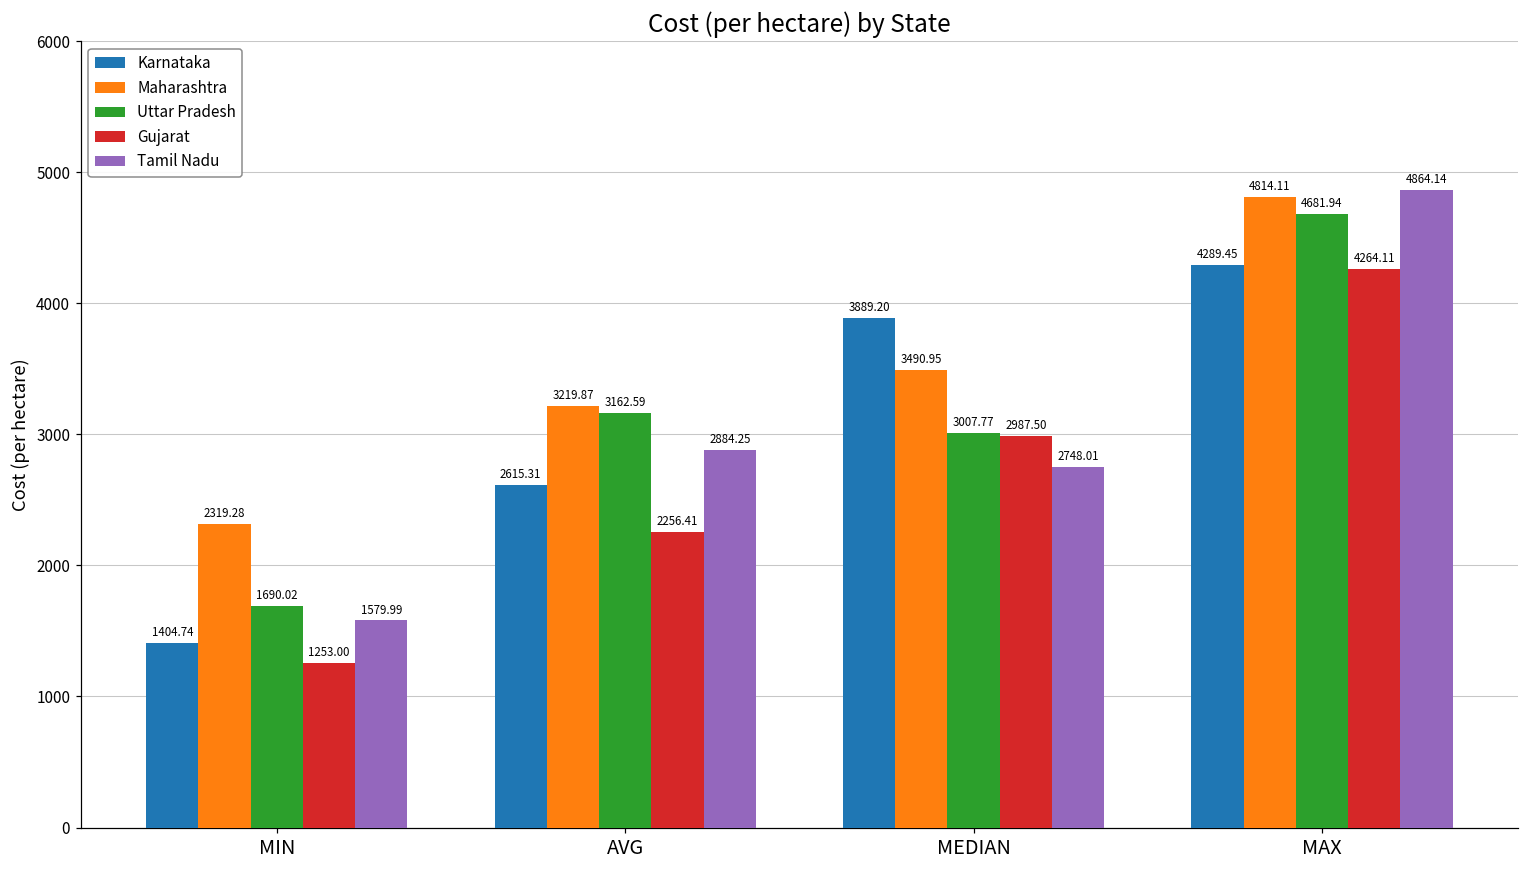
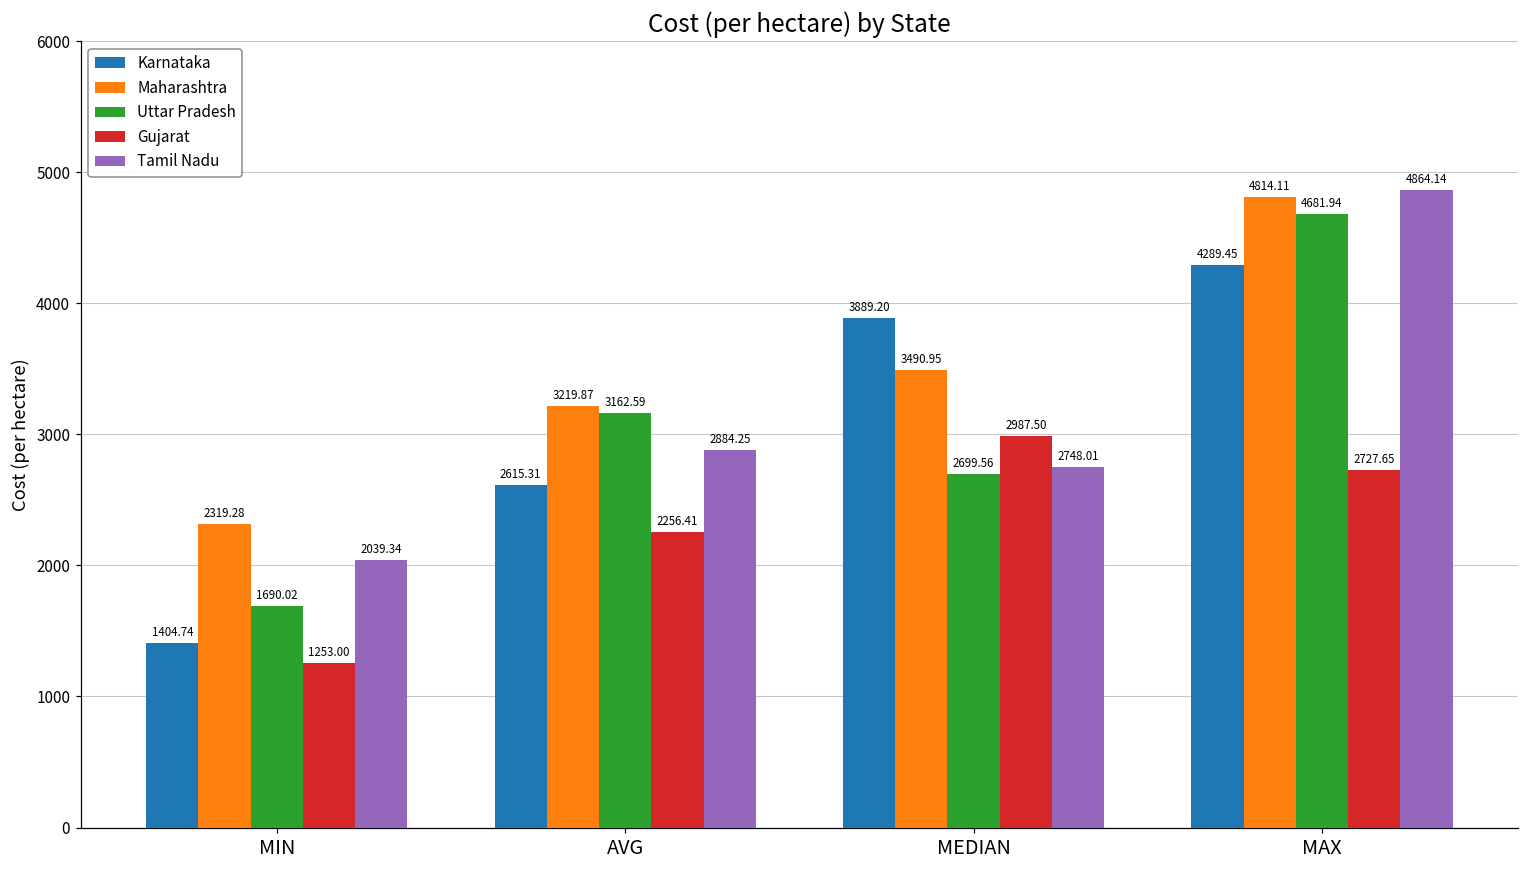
  {
    "Karnataka": {
      "MIN": 1404.74,
      "AVG": 2615.31,
      "MEDIAN": 3889.20,
      "MAX": 4289.45
    },
    "Maharashtra": {
      "MIN": 2319.28,
      "AVG": 3219.87,
      "MEDIAN": 3490.95,
      "MAX": 4814.11
    },
    "Uttar Pradesh": {
      "MIN": 1690.02,
      "AVG": 3162.59,
-     "MEDIAN": 3007.77,
+     "MEDIAN": 2699.56,
      "MAX": 4681.94
    },
    "Gujarat": {
      "MIN": 1253.00,
      "AVG": 2256.41,
      "MEDIAN": 2987.50,
-     "MAX": 4264.11
+     "MAX": 2727.65
    },
    "Tamil Nadu": {
-     "MIN": 1579.99,
+     "MIN": 2039.34,
      "AVG": 2884.25,
      "MEDIAN": 2748.01,
      "MAX": 4864.14
    }
  }
